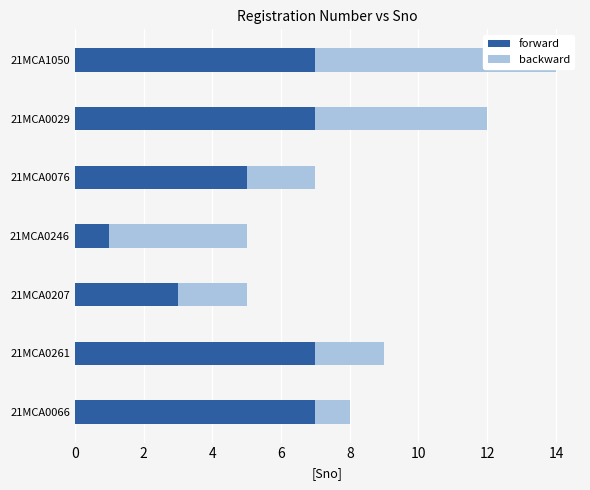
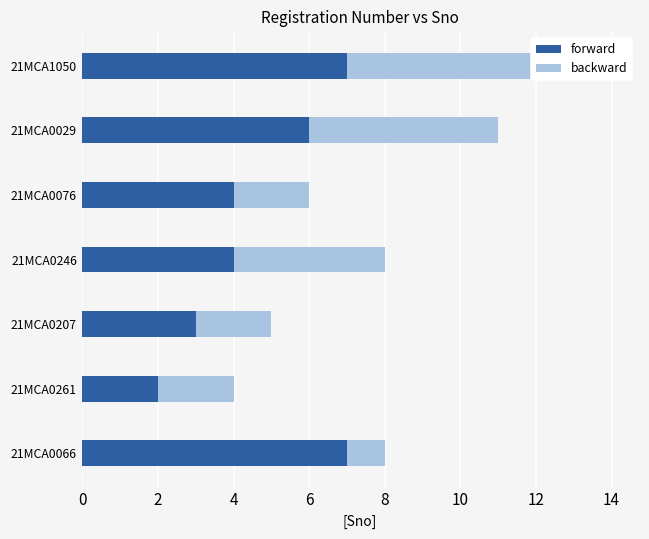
  {
    "forward": {
      "21MCA1050": 7,
-     "21MCA0029": 7,
-     "21MCA0076": 5,
-     "21MCA0246": 1,
+     "21MCA0029": 6,
+     "21MCA0076": 4,
+     "21MCA0246": 4,
      "21MCA0207": 3,
-     "21MCA0261": 7,
+     "21MCA0261": 2,
      "21MCA0066": 7
    },
    "backward": {
      "21MCA0029": 5,
      "21MCA0076": 2,
      "21MCA0246": 4,
      "21MCA0207": 2,
      "21MCA0261": 2,
      "21MCA0066": 1
    }
  }
